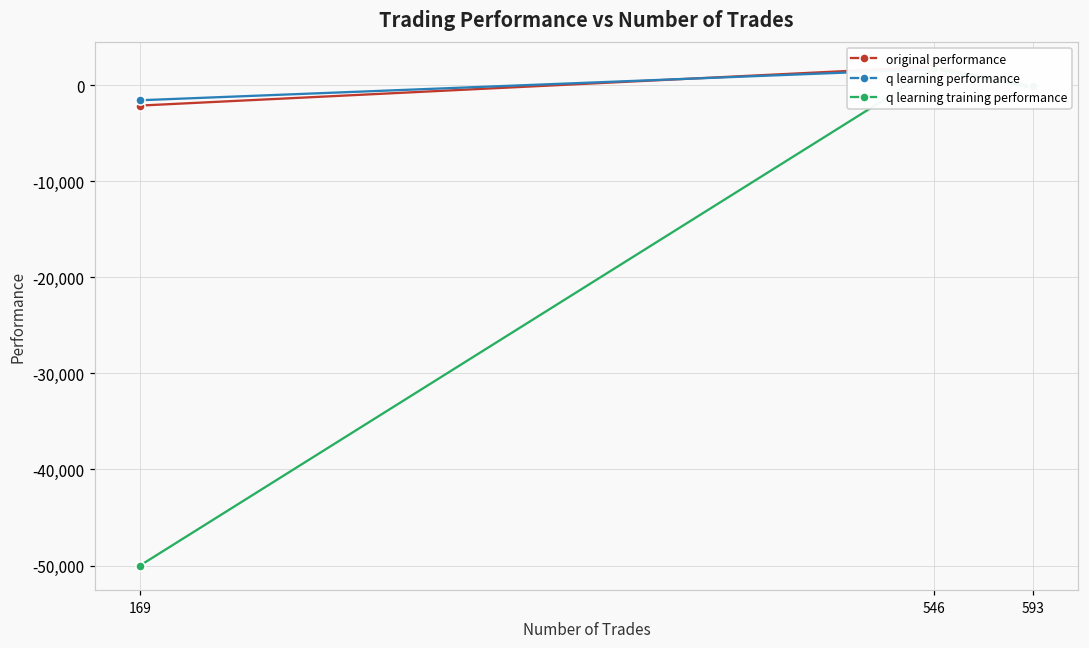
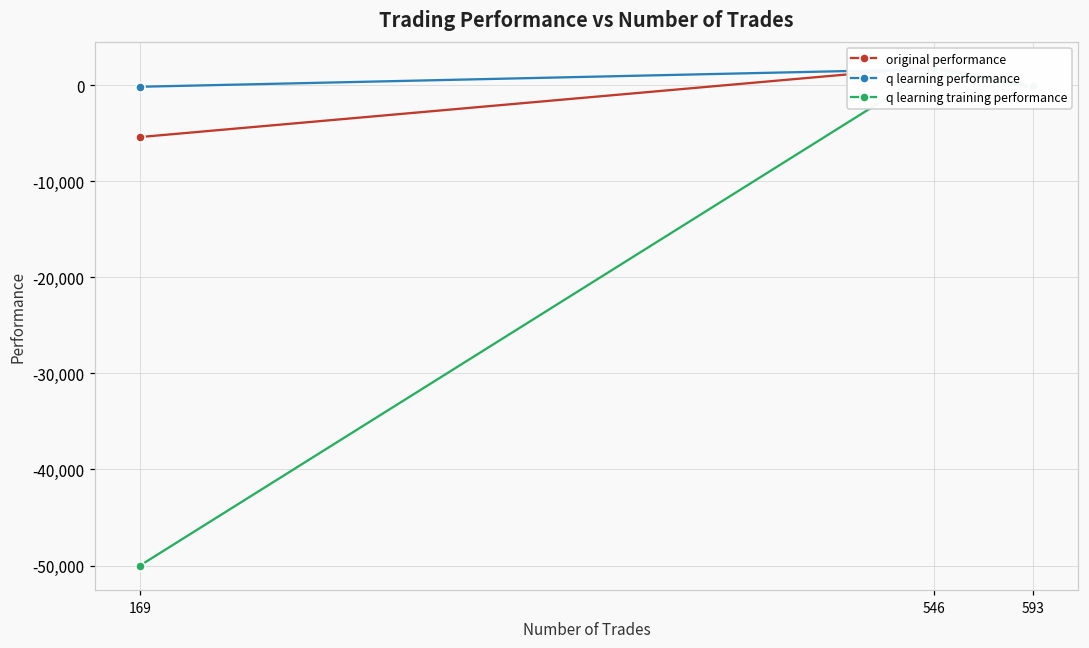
  {
    "original performance": {
-     "169": "-2,000"
+     "169": "-5,000"
    },
    "q learning performance": {
-     "169": "-2,000"
+     "169": "0"
    },
    "q learning training performance": {
      "169": "-50,000"
    }
  }
